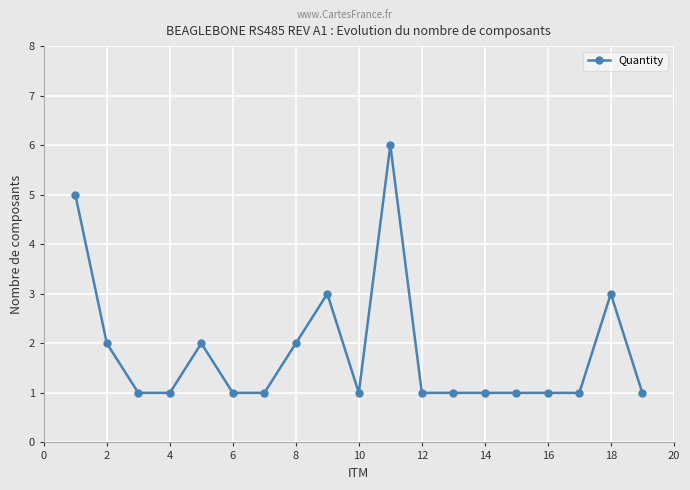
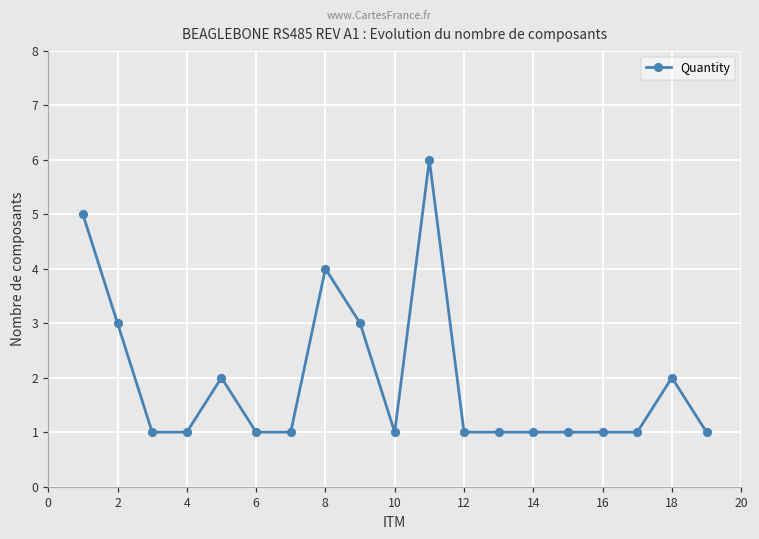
  {
-   "2": 2,
+   "2": 3,
    "4": 1,
    "6": 1,
-   "8": 2,
+   "8": 4,
    "10": 1,
    "12": 1,
    "14": 1,
    "16": 1,
-   "18": 3
+   "18": 2
  }
